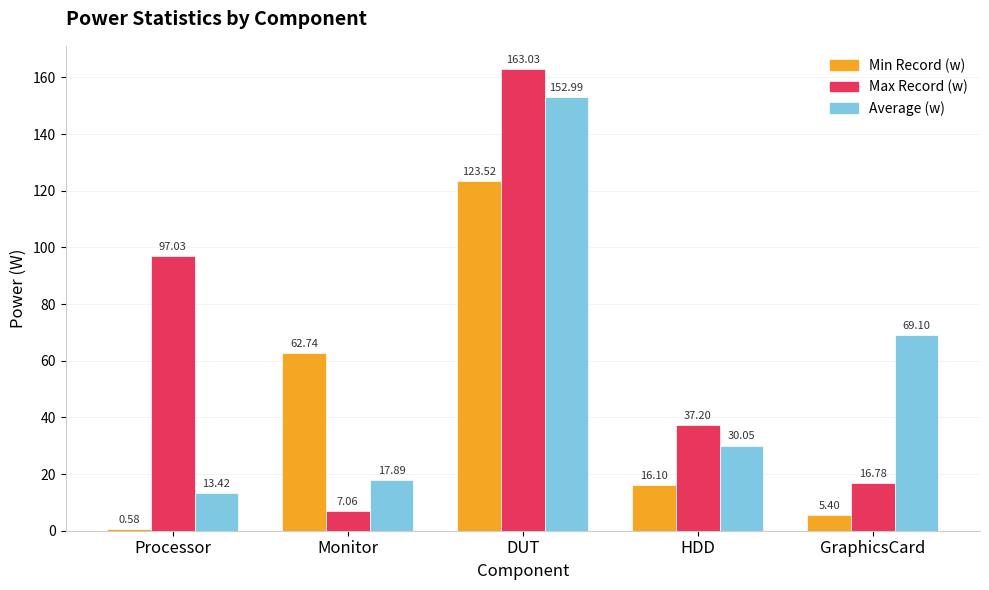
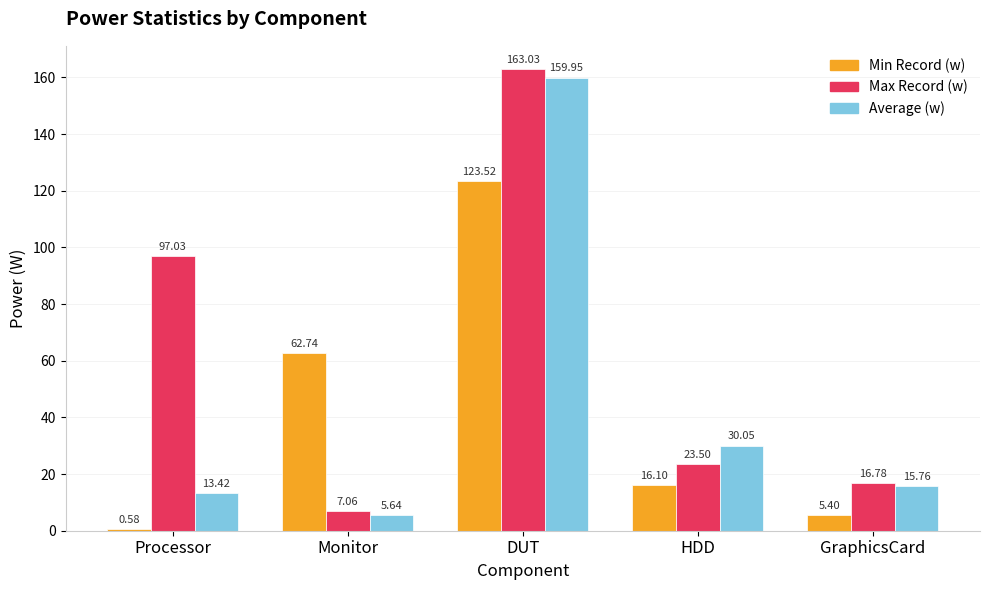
  {
    "Min Record (w)": {
      "Processor": 0.58,
      "Monitor": 62.74,
      "DUT": 123.52,
      "HDD": 16.10,
      "GraphicsCard": 5.40
    },
    "Max Record (w)": {
      "Processor": 97.03,
      "Monitor": 7.06,
      "DUT": 163.03,
-     "HDD": 37.20,
+     "HDD": 23.50,
      "GraphicsCard": 16.78
    },
    "Average (w)": {
      "Processor": 13.42,
-     "Monitor": 17.89,
-     "DUT": 152.99,
+     "Monitor": 5.64,
+     "DUT": 159.95,
      "HDD": 30.05,
-     "GraphicsCard": 69.10
+     "GraphicsCard": 15.76
    }
  }
